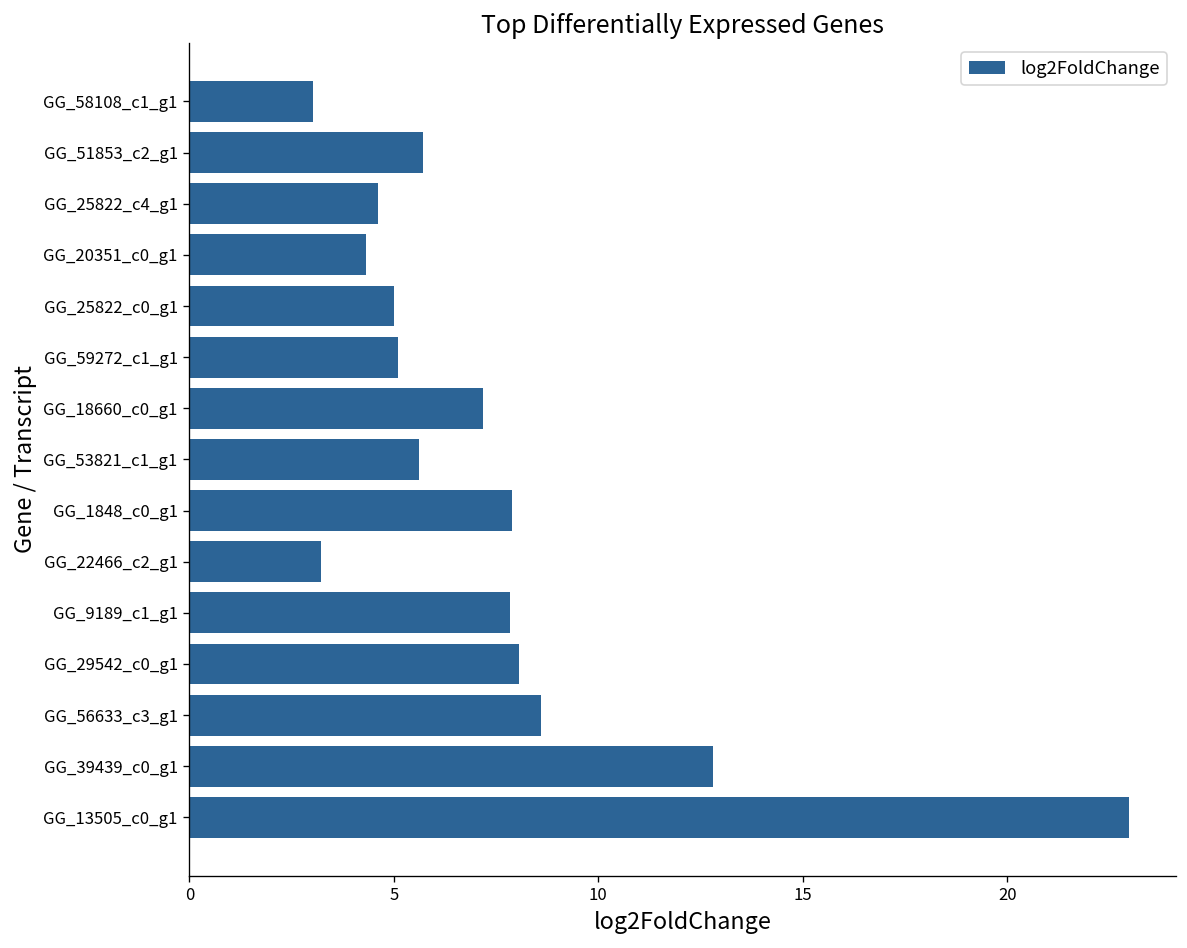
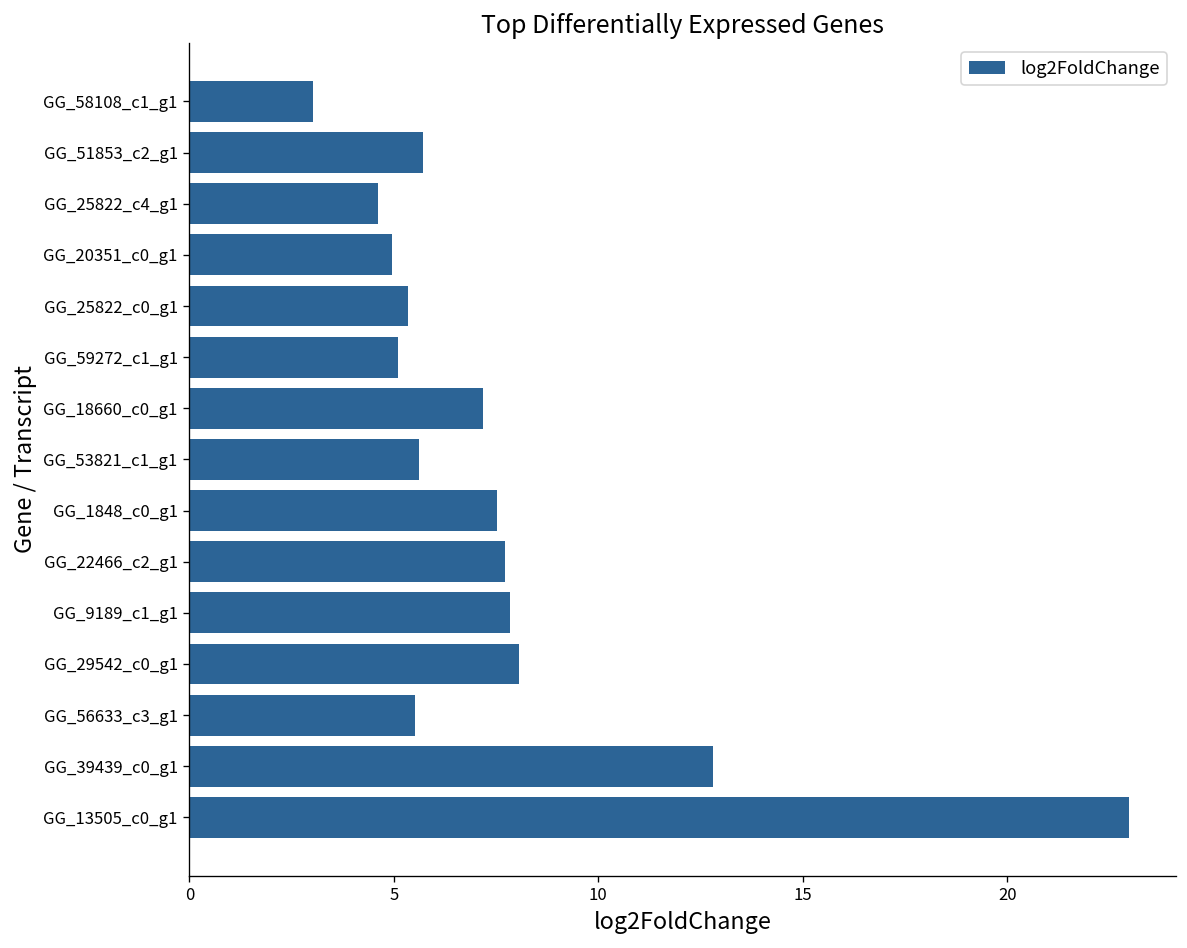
  {
    "GG_58108_c1_g1": 3.0,
    "GG_51853_c2_g1": 5.7,
    "GG_25822_c4_g1": 4.6,
-   "GG_20351_c0_g1": 4.3,
-   "GG_25822_c0_g1": 5.0,
+   "GG_20351_c0_g1": 4.9,
+   "GG_25822_c0_g1": 5.4,
    "GG_59272_c1_g1": 5.1,
    "GG_18660_c0_g1": 7.2,
    "GG_53821_c1_g1": 5.6,
-   "GG_1848_c0_g1": 7.9,
-   "GG_22466_c2_g1": 3.2,
+   "GG_1848_c0_g1": 7.5,
+   "GG_22466_c2_g1": 7.7,
    "GG_9189_c1_g1": 7.8,
    "GG_29542_c0_g1": 8.1,
-   "GG_56633_c3_g1": 8.6,
+   "GG_56633_c3_g1": 5.5,
    "GG_39439_c0_g1": 12.8,
    "GG_13505_c0_g1": 23.0
  }
